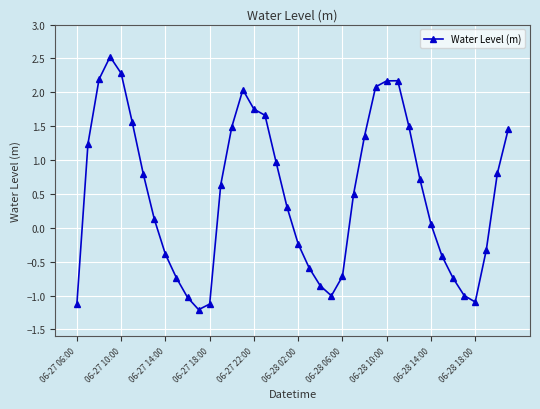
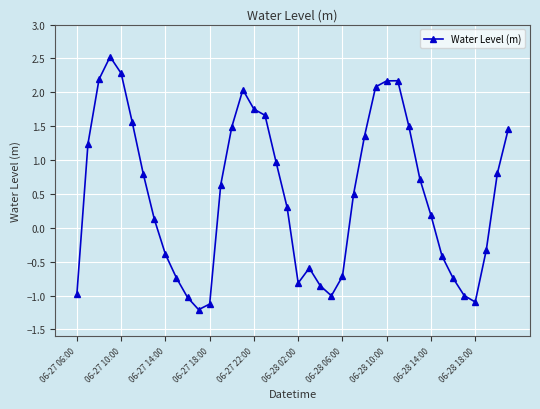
  {
-   "06-27 06:00": -1.1,
+   "06-27 06:00": -1.0,
    "06-27 10:00": 2.3,
    "06-27 14:00": -0.4,
    "06-27 18:00": -1.1,
    "06-27 22:00": 1.8,
-   "06-28 02:00": -0.2,
+   "06-28 02:00": -0.8,
    "06-28 06:00": -0.7,
    "06-28 10:00": 2.2,
-   "06-28 14:00": 0.1,
+   "06-28 14:00": 0.2,
    "06-28 18:00": -1.1
  }
